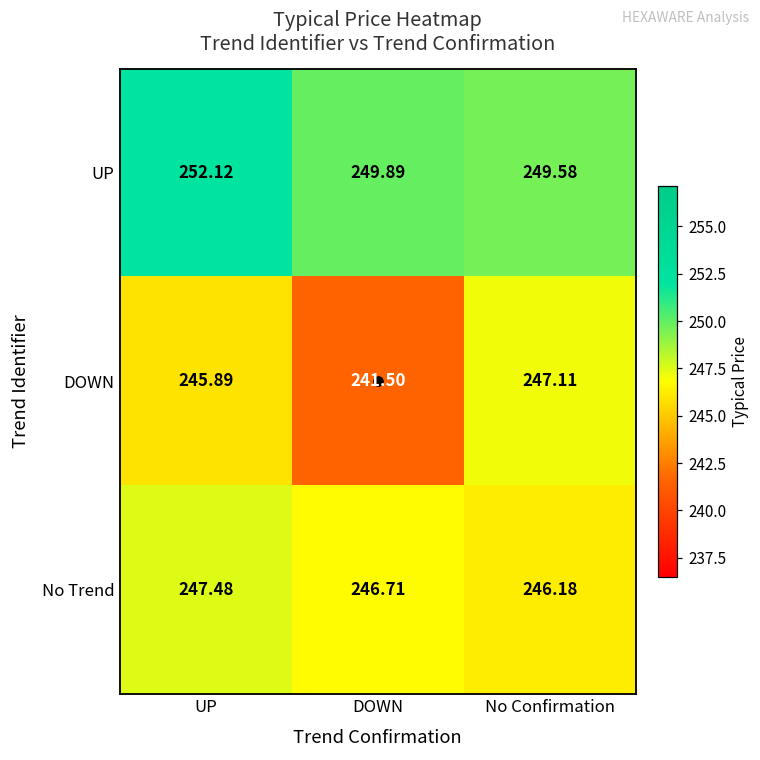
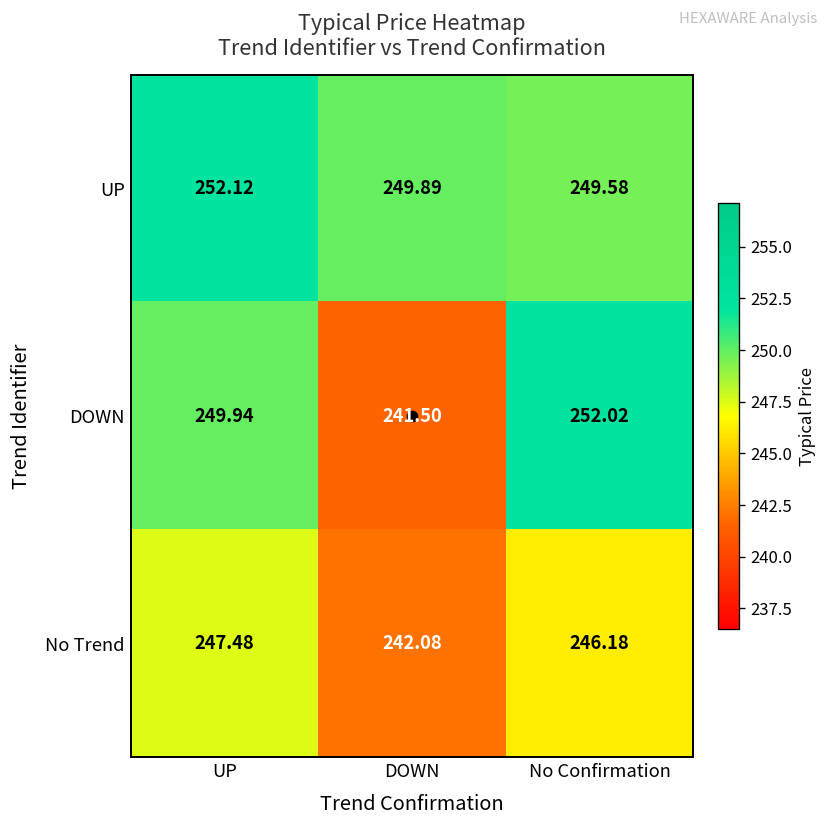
  {
    "UP": {
      "UP": 252.12,
      "DOWN": 249.89,
      "No Confirmation": 249.58
    },
    "DOWN": {
-     "UP": 245.89,
-     "No Confirmation": 247.11
+     "UP": 249.94,
+     "No Confirmation": 252.02
    },
    "No Trend": {
      "UP": 247.48,
-     "DOWN": 246.71,
+     "DOWN": 242.08,
      "No Confirmation": 246.18
    }
  }
